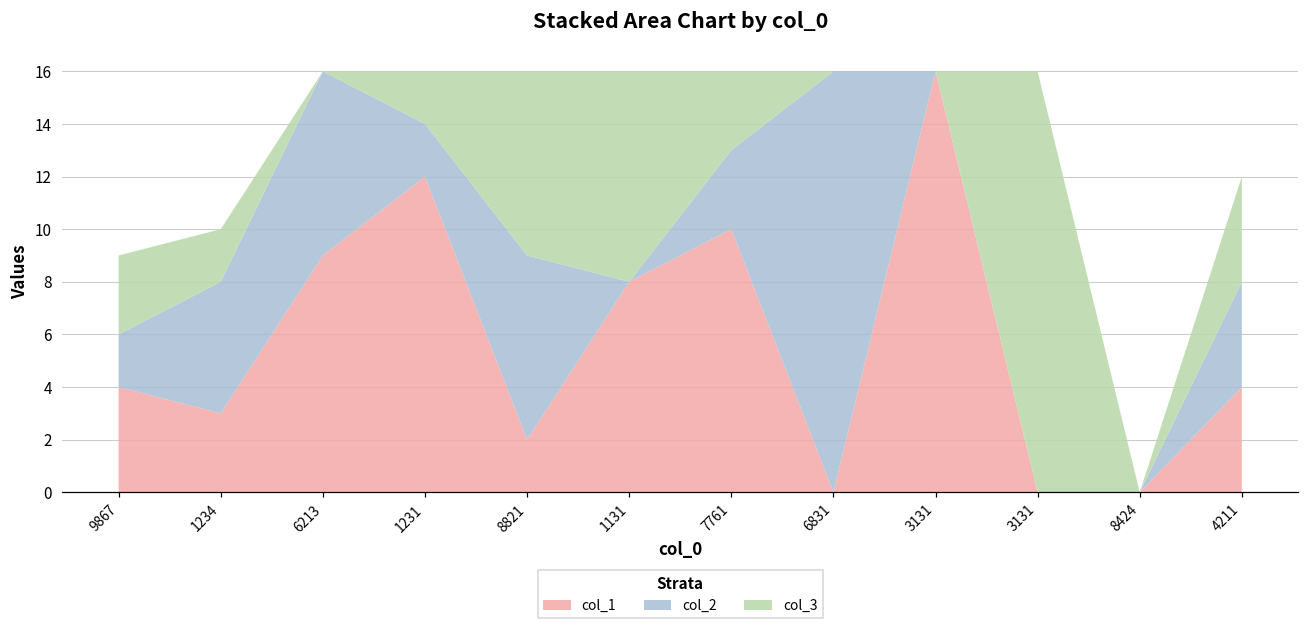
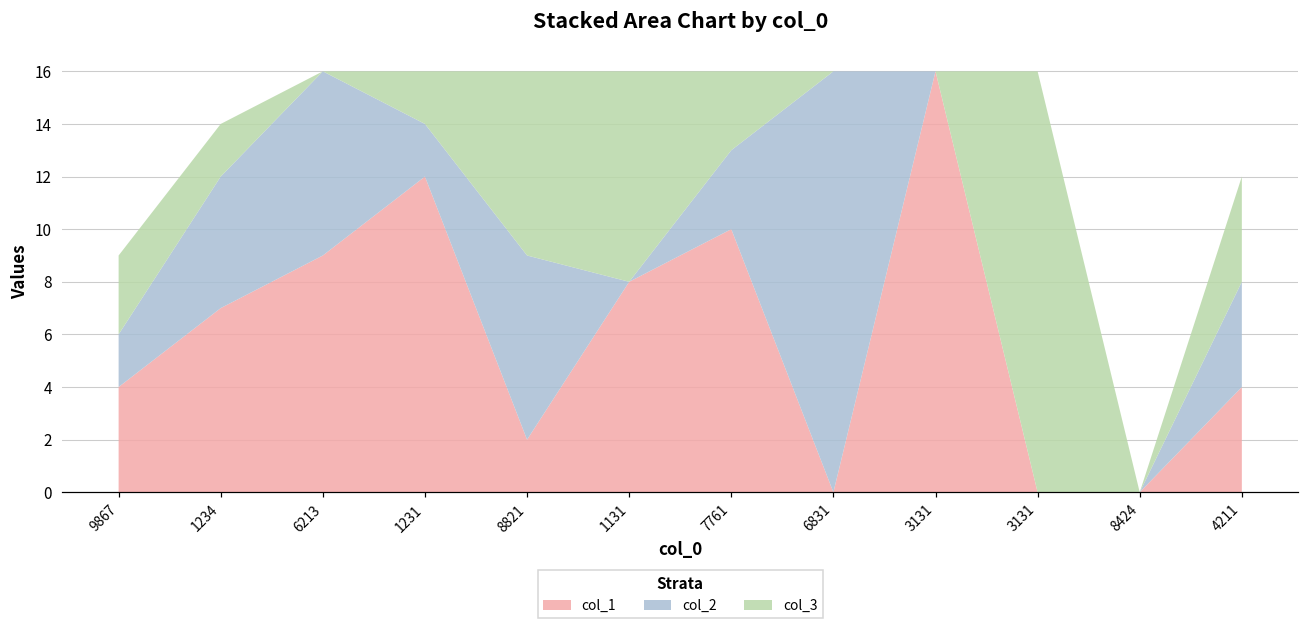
  {
    "col_1": {
      "9867": 4,
-     "1234": 3,
+     "1234": 7,
      "6213": 9,
      "1231": 12,
      "8821": 2,
      "7761": 10,
      "6831": 0,
      "4211": 4
    }
  }
